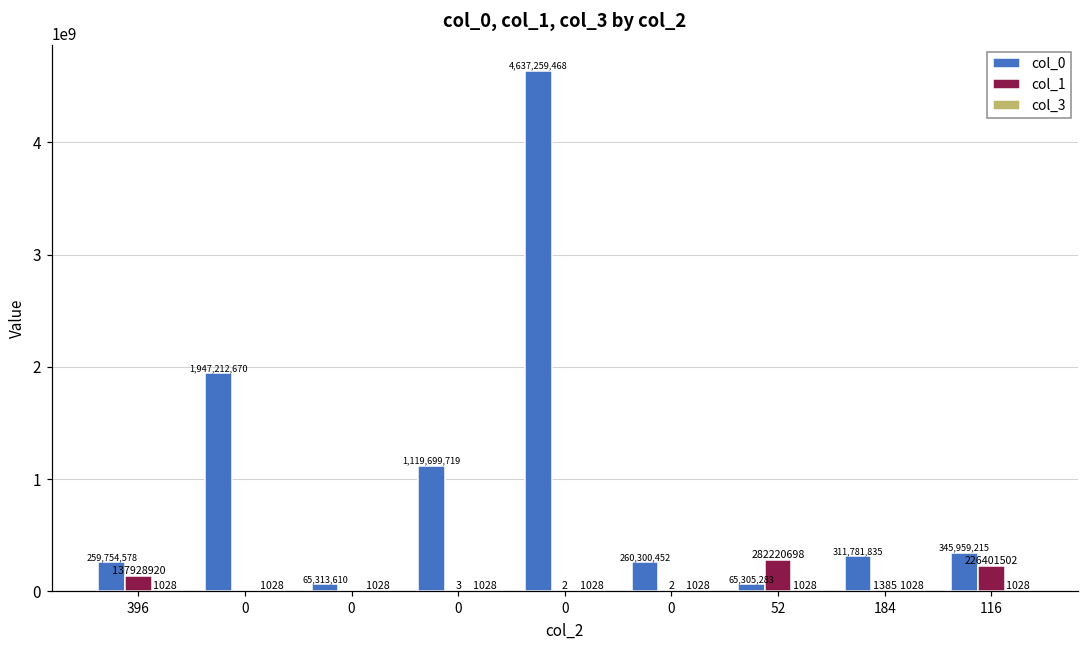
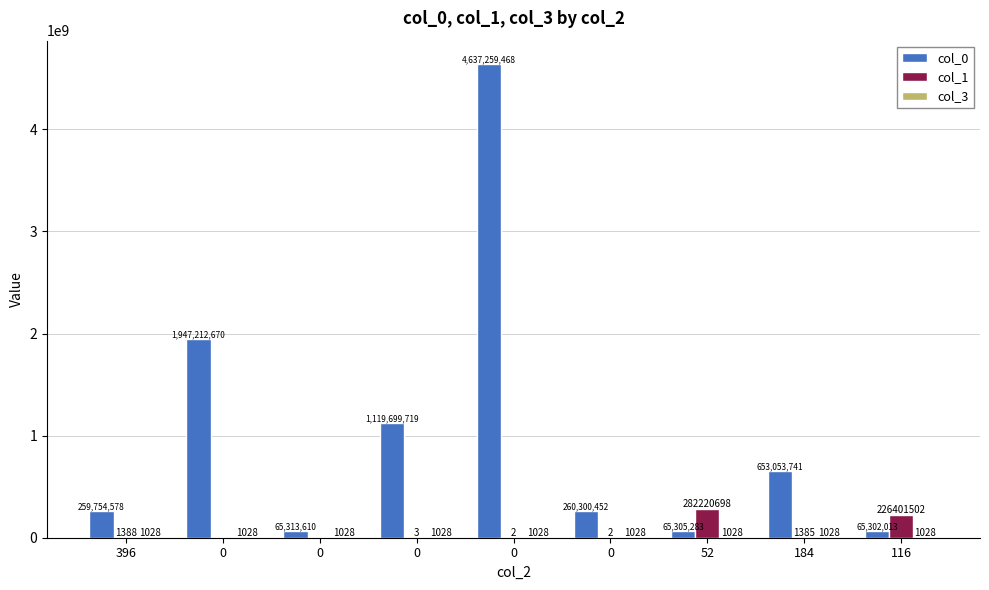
  {
    "col_0": {
      "396": "259,754,578",
      "52": "65,305,283",
-     "184": "311,781,835",
-     "116": "345,959,215"
+     "184": "653,053,741",
+     "116": "65,302,013"
    },
    "col_1": {
-     "396": "137928920",
+     "396": "1388",
      "52": "282220698",
      "184": "1385",
      "116": "226401502"
    },
    "col_3": {
      "396": "1028",
      "52": "1028",
      "184": "1028",
      "116": "1028"
    }
  }
